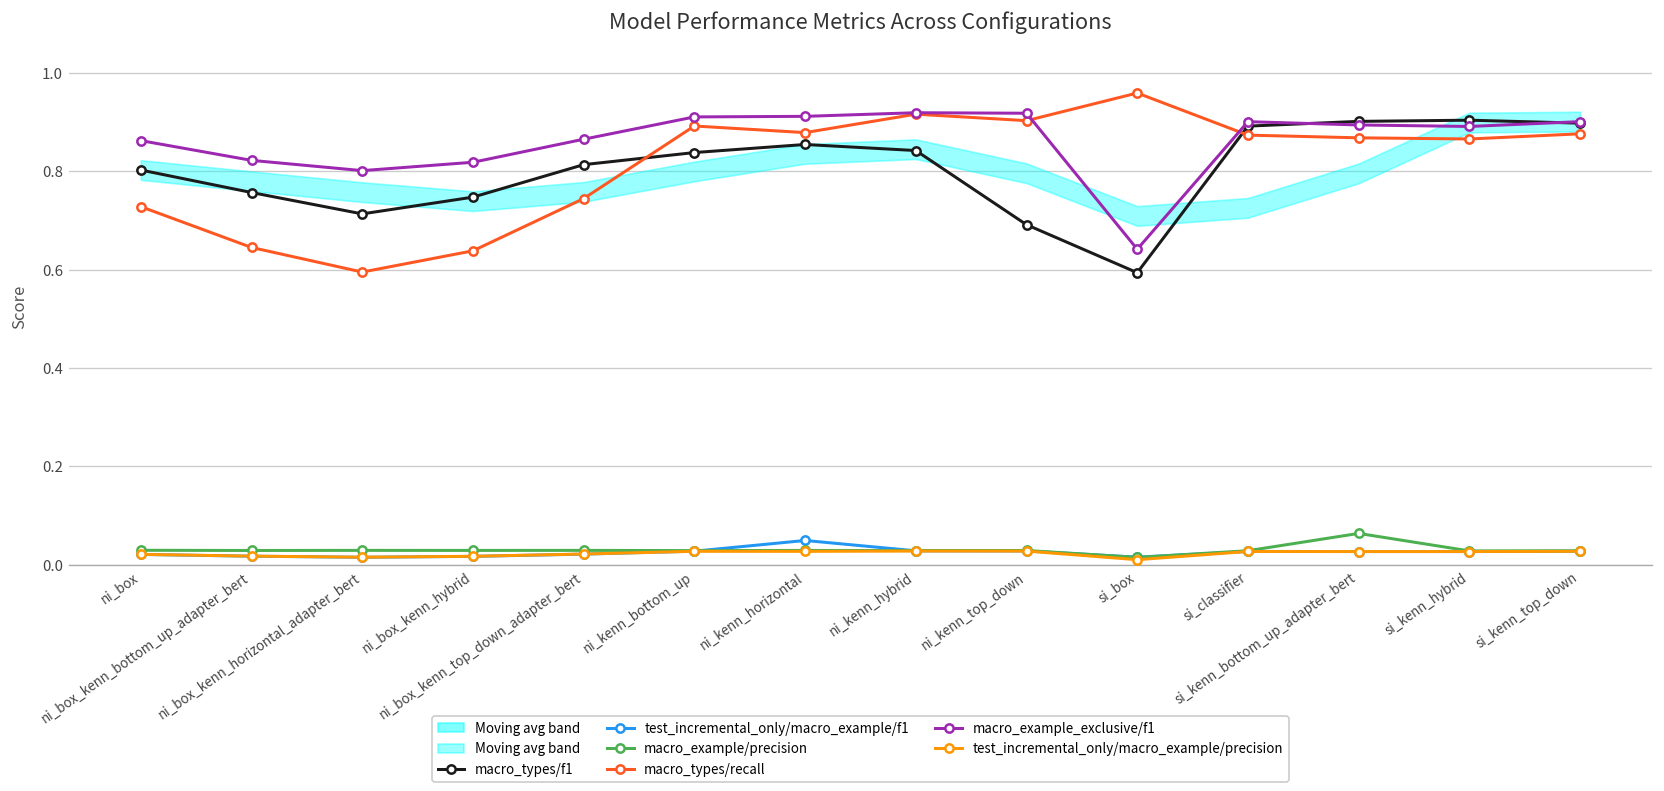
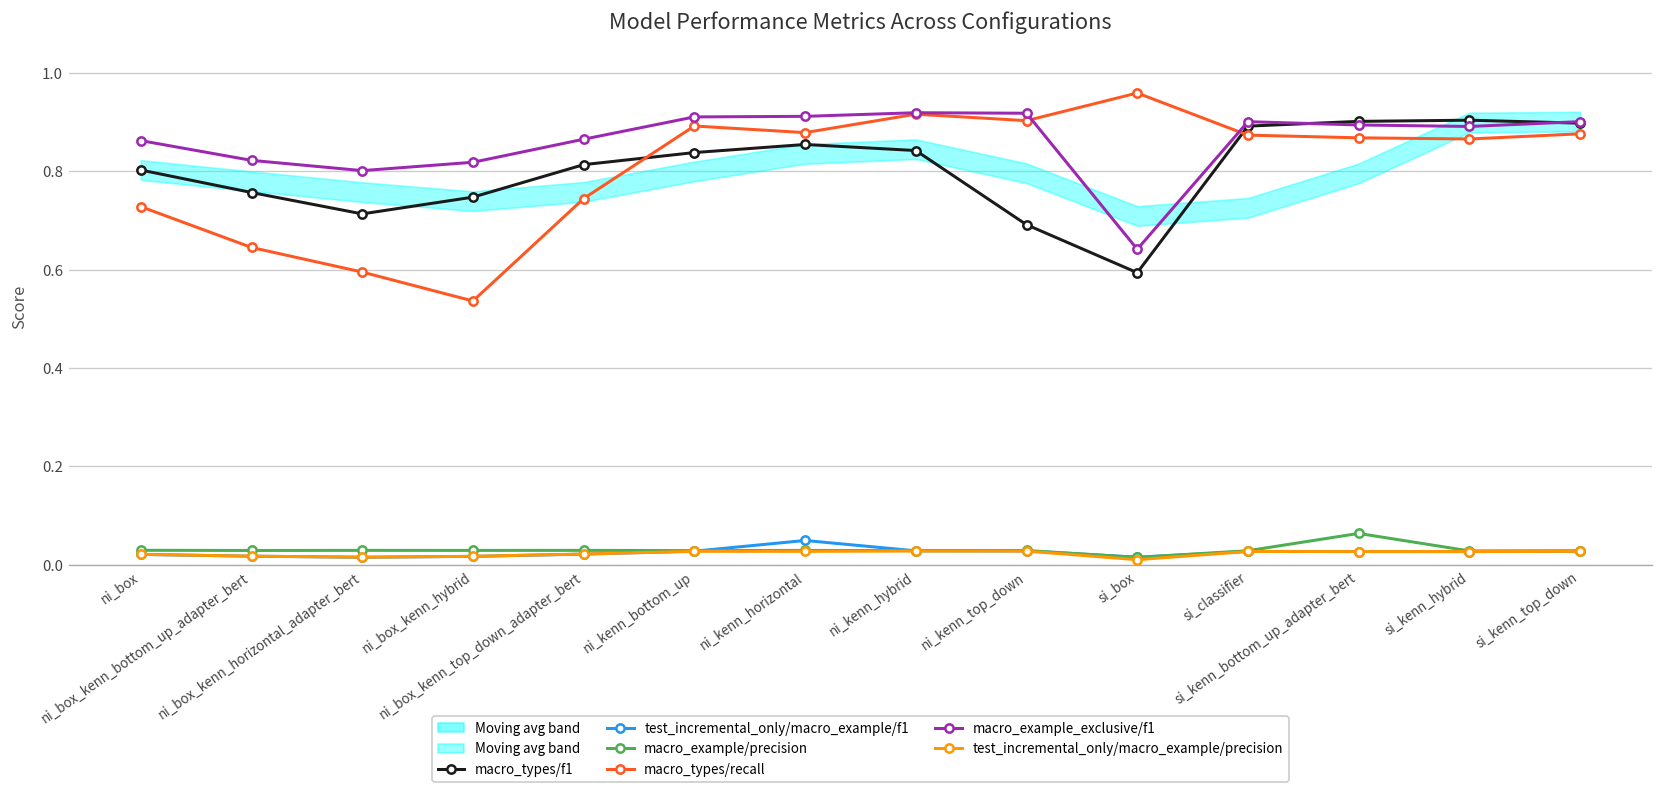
  {
    "macro_types/f1": {
      "ni_box": 0.80,
      "ni_box_kenn_bottom_up_adapter_bert": 0.76,
      "ni_box_kenn_horizontal_adapter_bert": 0.71,
      "ni_box_kenn_hybrid": 0.75,
      "ni_box_kenn_top_down_adapter_bert": 0.81,
      "ni_kenn_bottom_up": 0.84,
      "ni_kenn_hybrid": 0.84,
      "ni_kenn_top_down": 0.69,
      "si_box": 0.59,
      "si_classifier": 0.89,
      "si_kenn_bottom_up_adapter_bert": 0.90,
      "si_kenn_hybrid": 0.90
    },
    "test_incremental_only/macro_example/f1": {
      "ni_kenn_horizontal": 0.05
    },
    "macro_example/precision": {
      "ni_box": 0.03,
      "ni_box_kenn_bottom_up_adapter_bert": 0.03,
      "ni_box_kenn_horizontal_adapter_bert": 0.03,
      "ni_box_kenn_hybrid": 0.03,
      "ni_box_kenn_top_down_adapter_bert": 0.03,
      "si_kenn_bottom_up_adapter_bert": 0.06
    },
    "macro_types/recall": {
      "ni_box": 0.73,
      "ni_box_kenn_bottom_up_adapter_bert": 0.65,
      "ni_box_kenn_horizontal_adapter_bert": 0.60,
-     "ni_box_kenn_hybrid": 0.64,
+     "ni_box_kenn_hybrid": 0.54,
      "ni_box_kenn_top_down_adapter_bert": 0.74,
      "ni_kenn_bottom_up": 0.89,
      "ni_kenn_horizontal": 0.88,
      "ni_kenn_top_down": 0.90,
      "si_box": 0.96,
      "si_classifier": 0.87,
      "si_kenn_bottom_up_adapter_bert": 0.87,
      "si_kenn_hybrid": 0.87,
      "si_kenn_top_down": 0.88
    },
    "macro_example_exclusive/f1": {
      "ni_box": 0.86,
      "ni_box_kenn_bottom_up_adapter_bert": 0.82,
      "ni_box_kenn_horizontal_adapter_bert": 0.80,
      "ni_box_kenn_hybrid": 0.82,
      "ni_box_kenn_top_down_adapter_bert": 0.87,
      "ni_kenn_bottom_up": 0.91,
      "ni_kenn_horizontal": 0.91,
      "ni_kenn_top_down": 0.92,
      "si_box": 0.64,
      "si_classifier": 0.90,
      "si_kenn_bottom_up_adapter_bert": 0.89,
      "si_kenn_hybrid": 0.89
    }
  }
